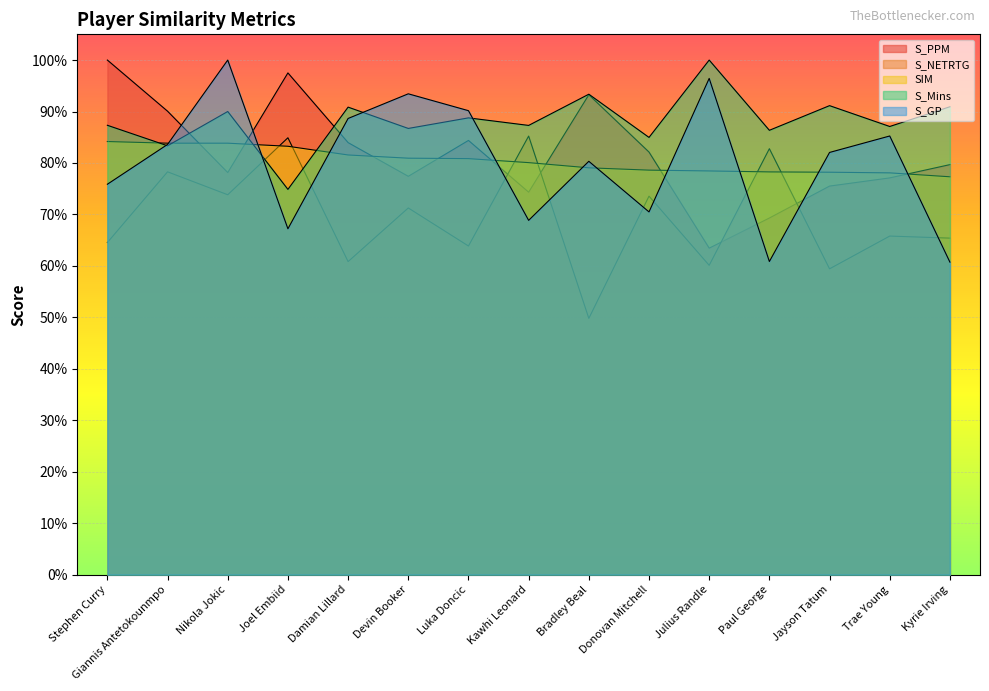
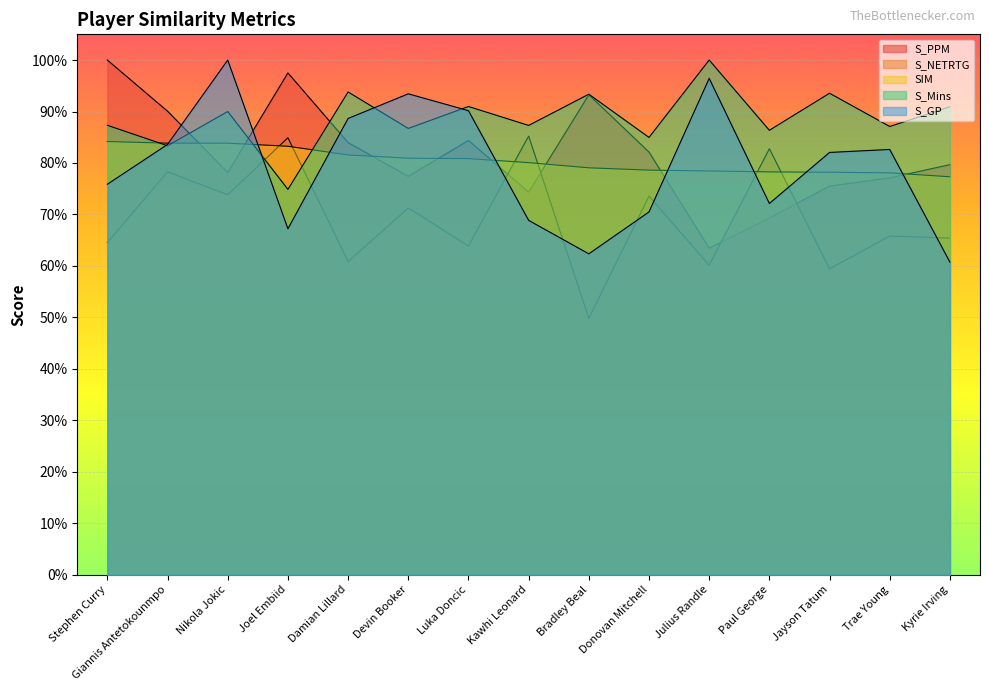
  {
    "S_Mins": {
      "Stephen Curry": "87%",
      "Nikola Jokic": "90%",
      "Joel Embiid": "75%",
-     "Damian Lillard": "91%",
+     "Damian Lillard": "94%",
      "Devin Booker": "87%",
-     "Luka Doncic": "89%",
+     "Luka Doncic": "91%",
      "Kawhi Leonard": "87%",
      "Donovan Mitchell": "85%",
      "Julius Randle": "100%",
      "Paul George": "86%",
-     "Jayson Tatum": "91%",
+     "Jayson Tatum": "94%",
      "Trae Young": "87%"
    },
    "S_GP": {
      "Stephen Curry": "76%",
      "Nikola Jokic": "100%",
      "Joel Embiid": "67%",
      "Damian Lillard": "89%",
      "Devin Booker": "93%",
      "Luka Doncic": "90%",
      "Kawhi Leonard": "69%",
-     "Bradley Beal": "80%",
+     "Bradley Beal": "62%",
      "Donovan Mitchell": "70%",
      "Julius Randle": "96%",
-     "Paul George": "61%",
+     "Paul George": "72%",
      "Jayson Tatum": "82%",
-     "Trae Young": "85%",
+     "Trae Young": "83%",
      "Kyrie Irving": "61%"
    }
  }
